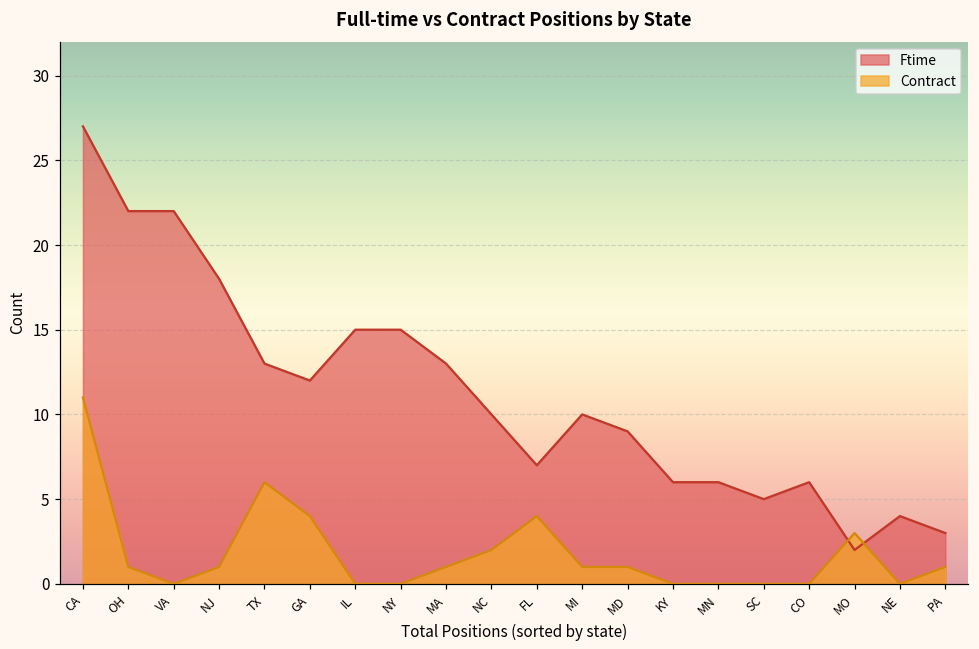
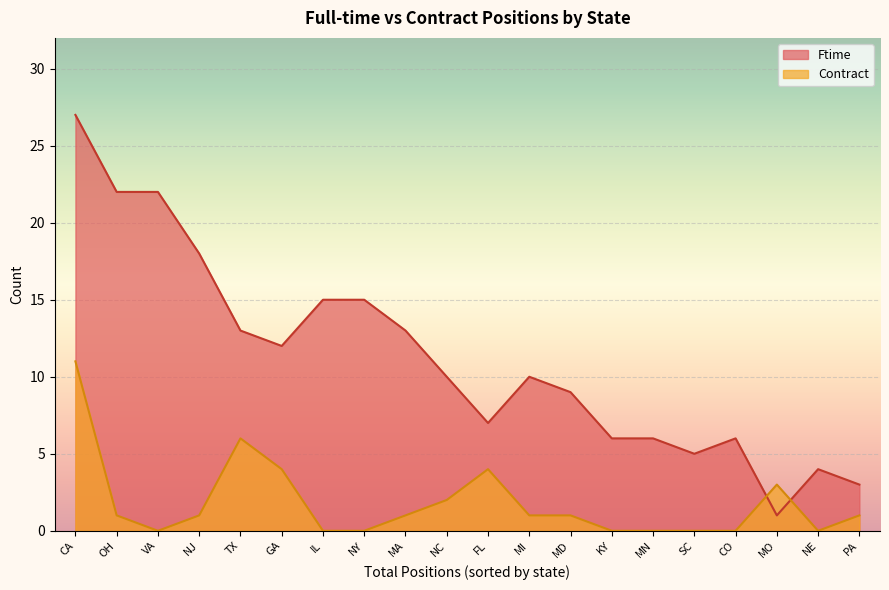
  {
    "Ftime": {
      "CA": 27,
      "OH": 22,
      "VA": 22,
      "NJ": 18,
      "TX": 13,
      "GA": 12,
      "IL": 15,
      "NY": 15,
      "MA": 13,
      "NC": 10,
      "FL": 7,
      "MI": 10,
      "MD": 9,
      "KY": 6,
      "MN": 6,
      "SC": 5,
      "CO": 6,
-     "MO": 2,
+     "MO": 1,
      "NE": 4,
      "PA": 3
    },
    "Contract": {
      "CA": 11,
      "OH": 1,
      "VA": 0,
      "NJ": 1,
      "TX": 6,
      "GA": 4,
      "IL": 0,
      "NY": 0,
      "MA": 1,
      "NC": 2,
      "FL": 4,
      "MI": 1,
      "MD": 1,
      "KY": 0,
      "MN": 0,
      "SC": 0,
      "CO": 0,
      "MO": 3,
      "NE": 0,
      "PA": 1
    }
  }
